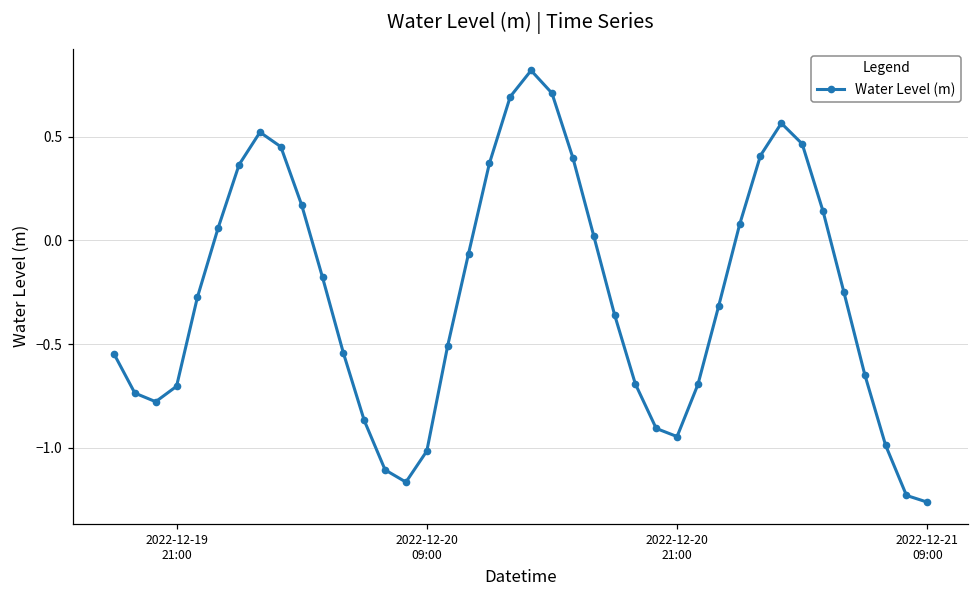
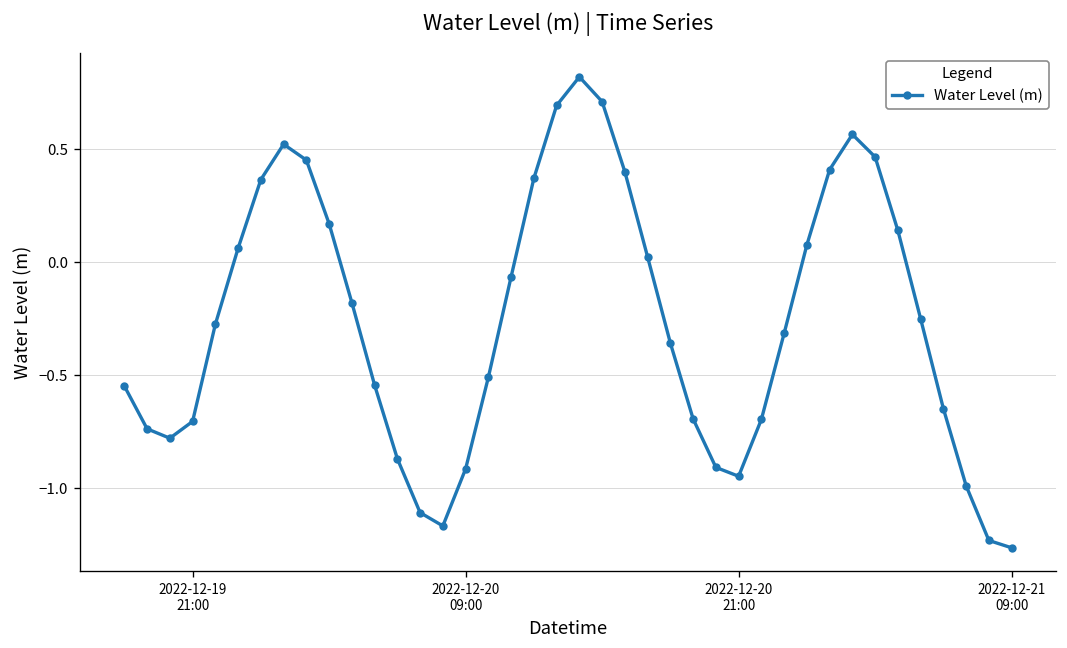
  {
    "2022-12-19 21:00": -0.70,
-   "2022-12-20 09:00": -1.02,
+   "2022-12-20 09:00": -0.91,
    "2022-12-20 21:00": -0.95,
    "2022-12-21 09:00": -1.26
  }
